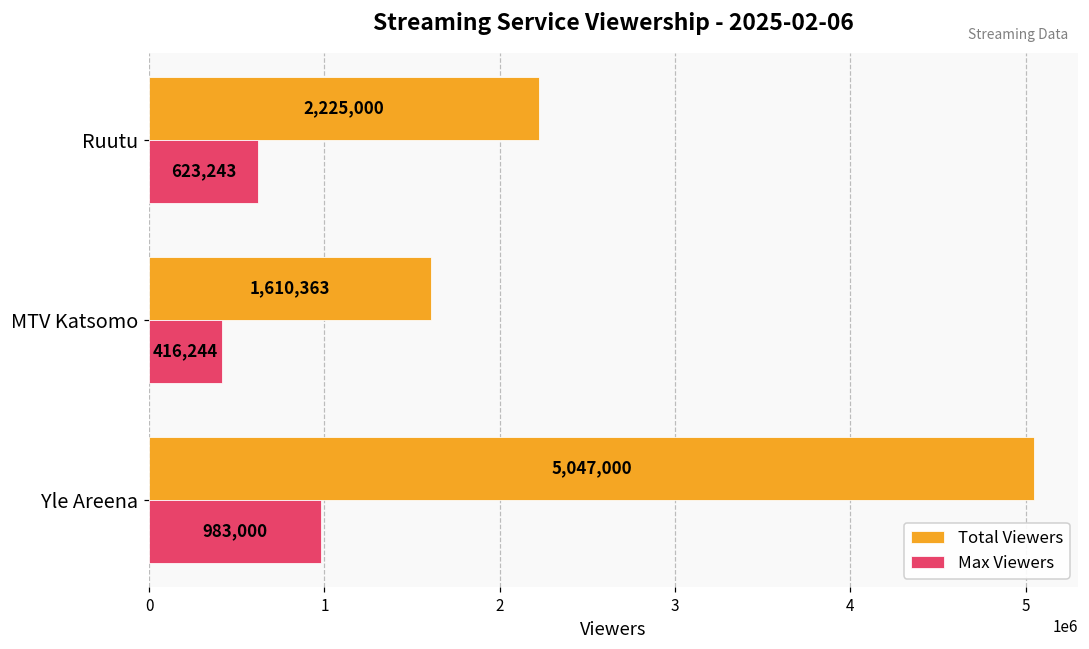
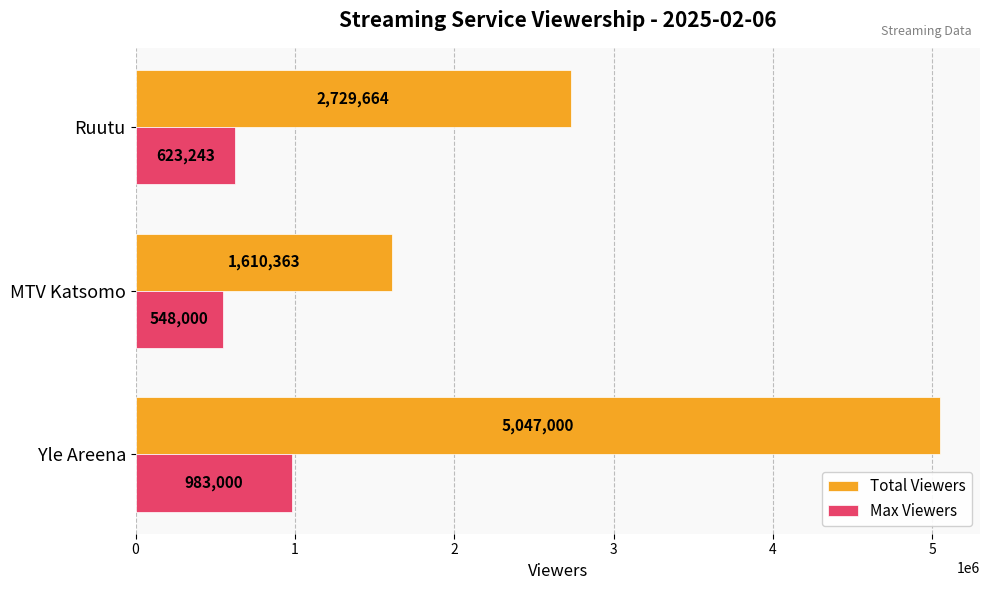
  {
    "Total Viewers": {
-     "Ruutu": "2,225,000",
+     "Ruutu": "2,729,664",
      "MTV Katsomo": "1,610,363",
      "Yle Areena": "5,047,000"
    },
    "Max Viewers": {
      "Ruutu": "623,243",
-     "MTV Katsomo": "416,244",
+     "MTV Katsomo": "548,000",
      "Yle Areena": "983,000"
    }
  }
